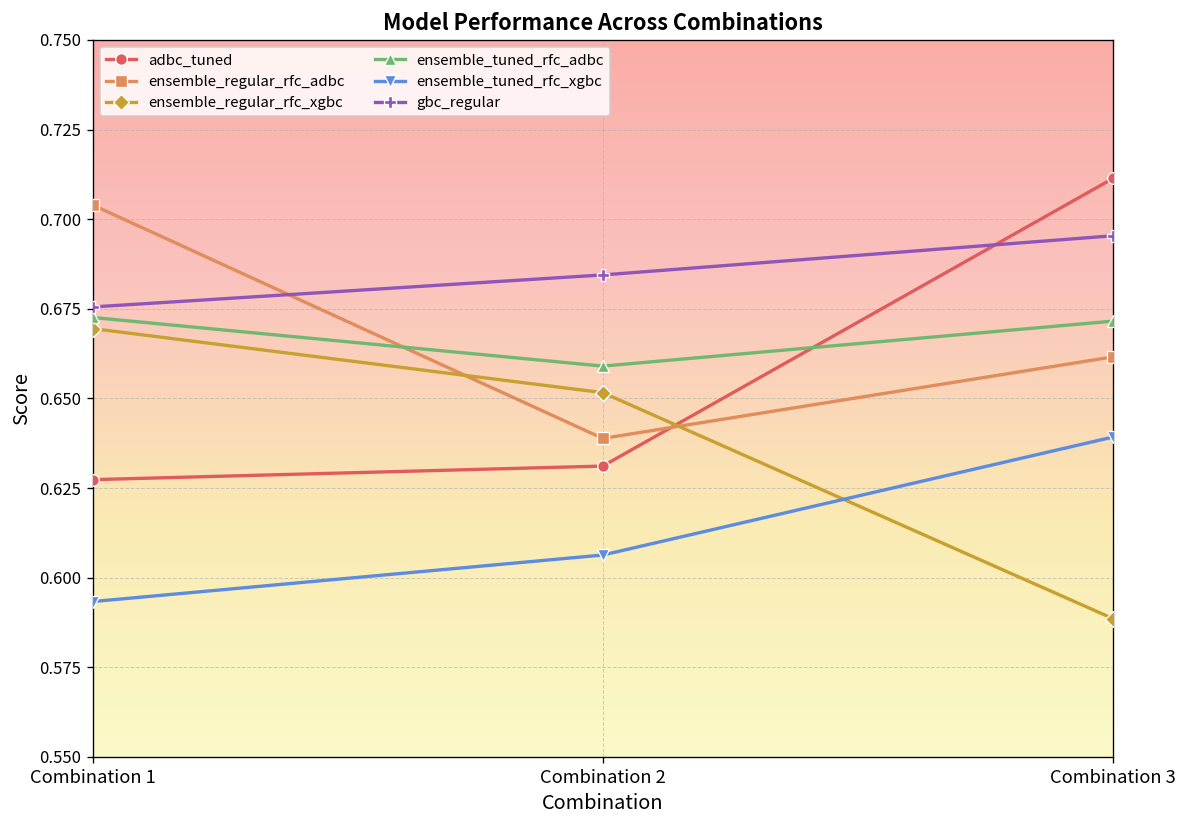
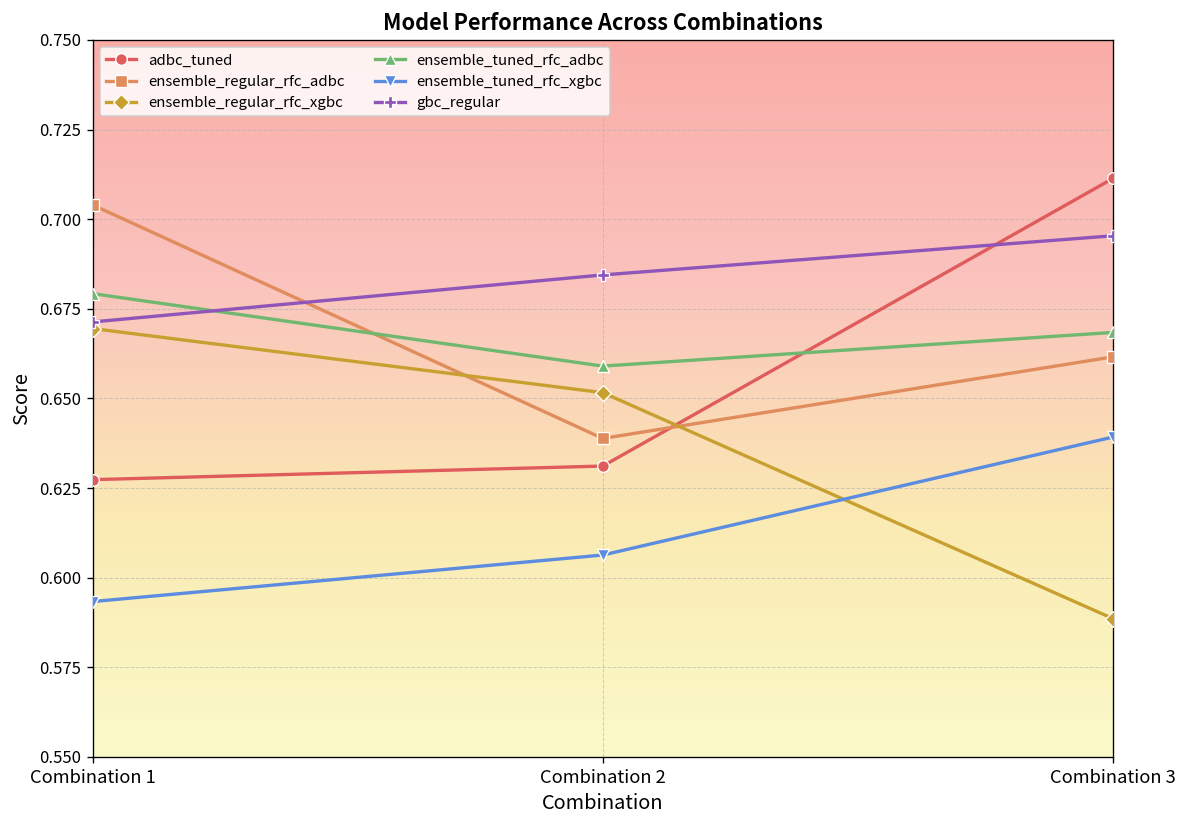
  {
    "ensemble_tuned_rfc_adbc": {
-     "Combination 1": 0.673,
+     "Combination 1": 0.679,
      "Combination 2": 0.659,
-     "Combination 3": 0.672
+     "Combination 3": 0.668
    },
    "ensemble_tuned_rfc_xgbc": {
      "Combination 1": 0.593,
      "Combination 2": 0.606,
      "Combination 3": 0.639
    },
    "gbc_regular": {
-     "Combination 1": 0.676,
+     "Combination 1": 0.671,
      "Combination 2": 0.684,
      "Combination 3": 0.695
    }
  }
